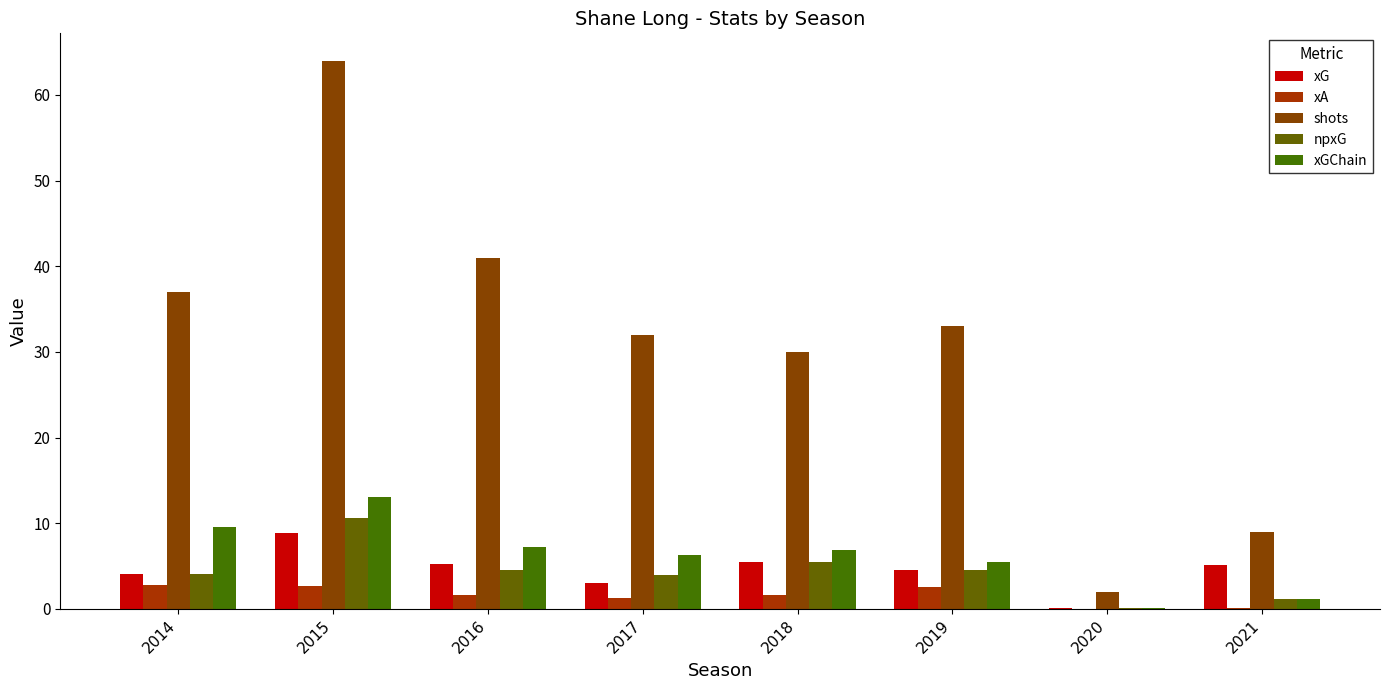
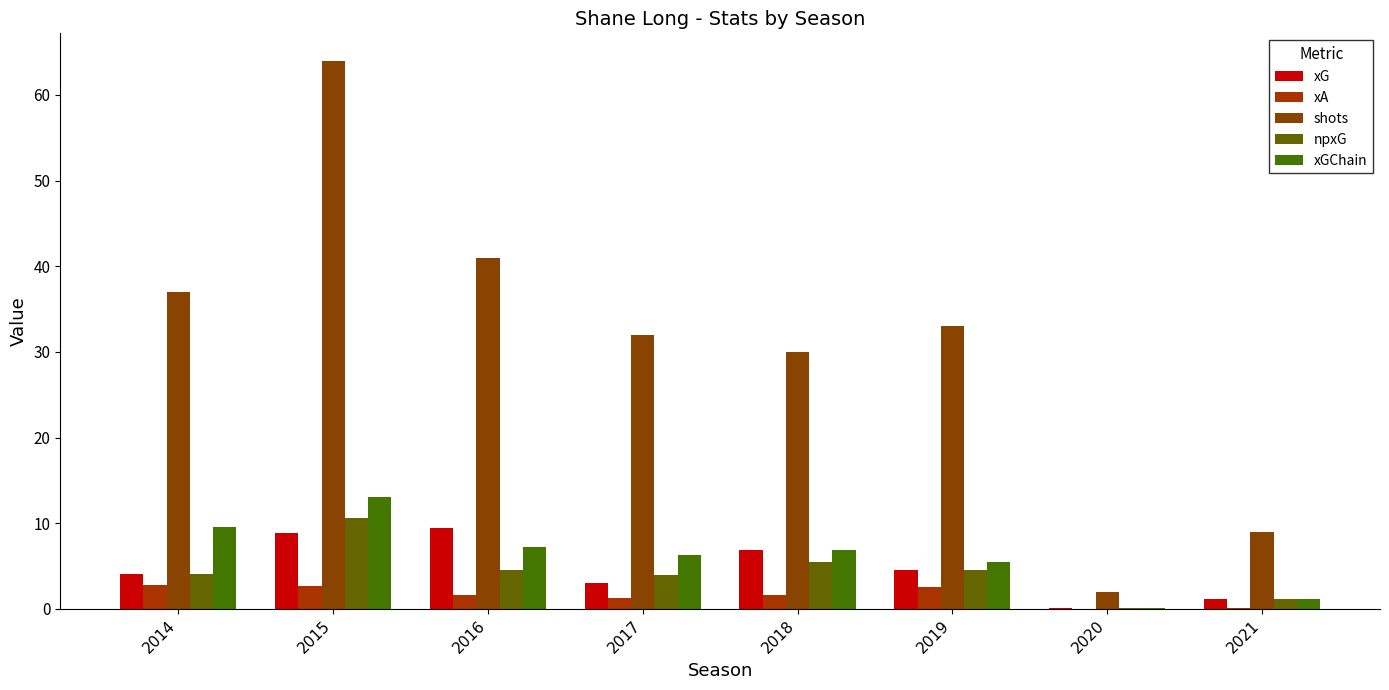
  {
    "xG": {
      "2014": 4,
      "2015": 9,
-     "2016": 5,
+     "2016": 9,
      "2017": 3,
-     "2018": 5,
+     "2018": 7,
      "2019": 5,
-     "2021": 5
+     "2021": 1
    }
  }
